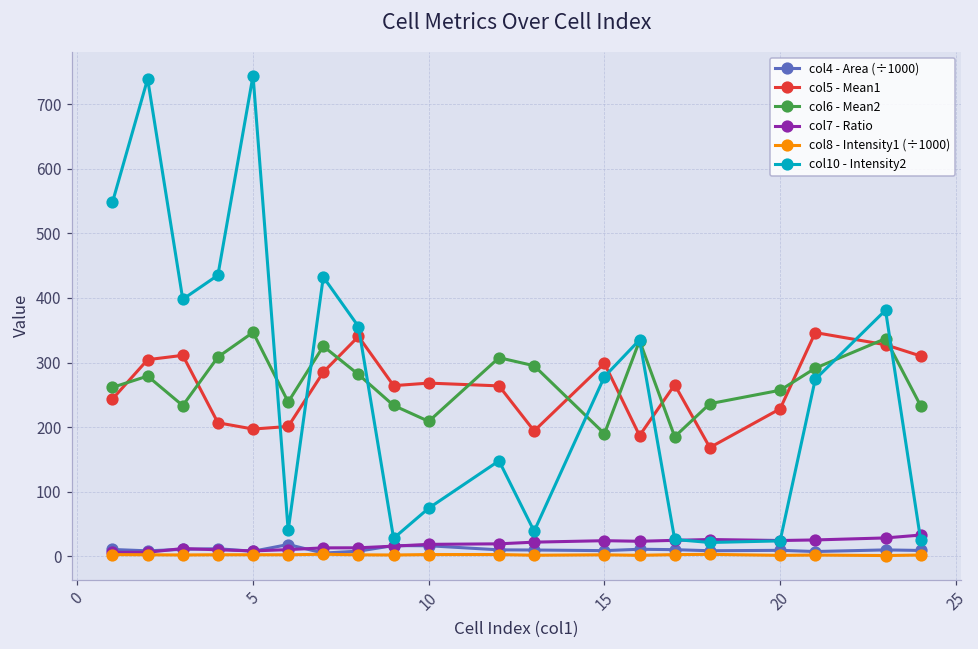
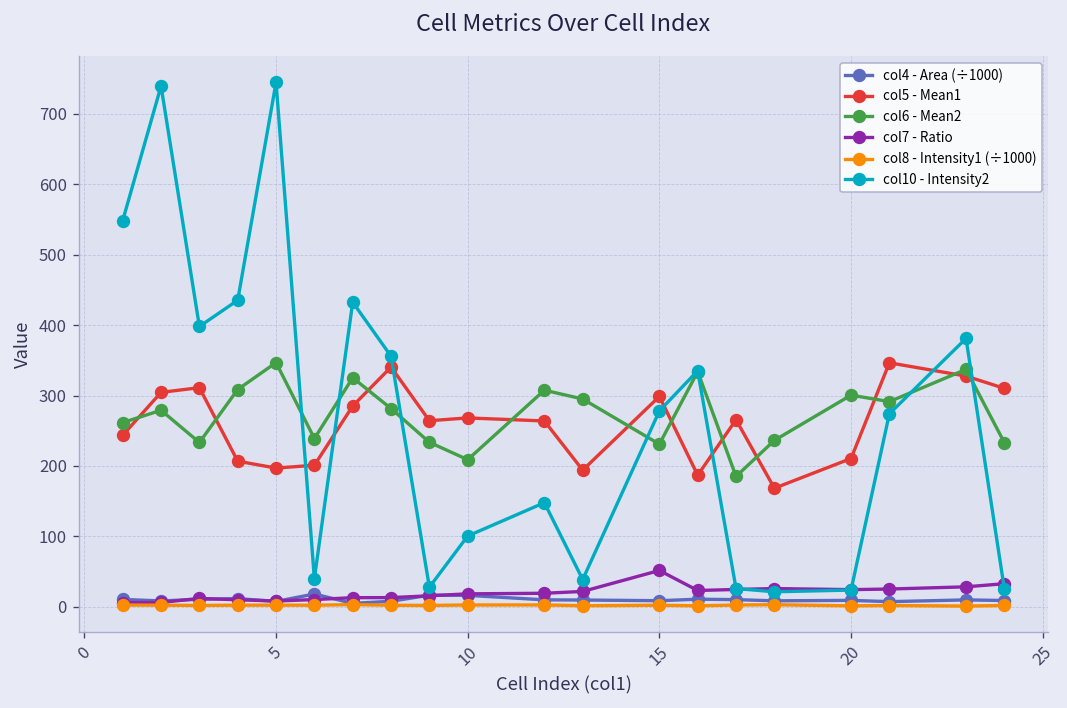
  {
    "col4 - Area (÷1000)": {
      "15": 10,
      "20": 10
    },
    "col5 - Mean1": {
      "5": 200,
      "10": 270,
      "15": 300,
-     "20": 230
+     "20": 210
    },
    "col6 - Mean2": {
      "5": 350,
      "10": 210,
-     "15": 190,
-     "20": 260
+     "15": 230,
+     "20": 300
    },
    "col7 - Ratio": {
-     "15": 20
+     "15": 50
    },
    "col8 - Intensity1 (÷1000)": {
      "5": 0,
      "10": 0,
      "15": 0,
      "20": 0
    },
    "col10 - Intensity2": {
      "5": 740,
-     "10": 70,
+     "10": 100,
      "15": 280
    }
  }
